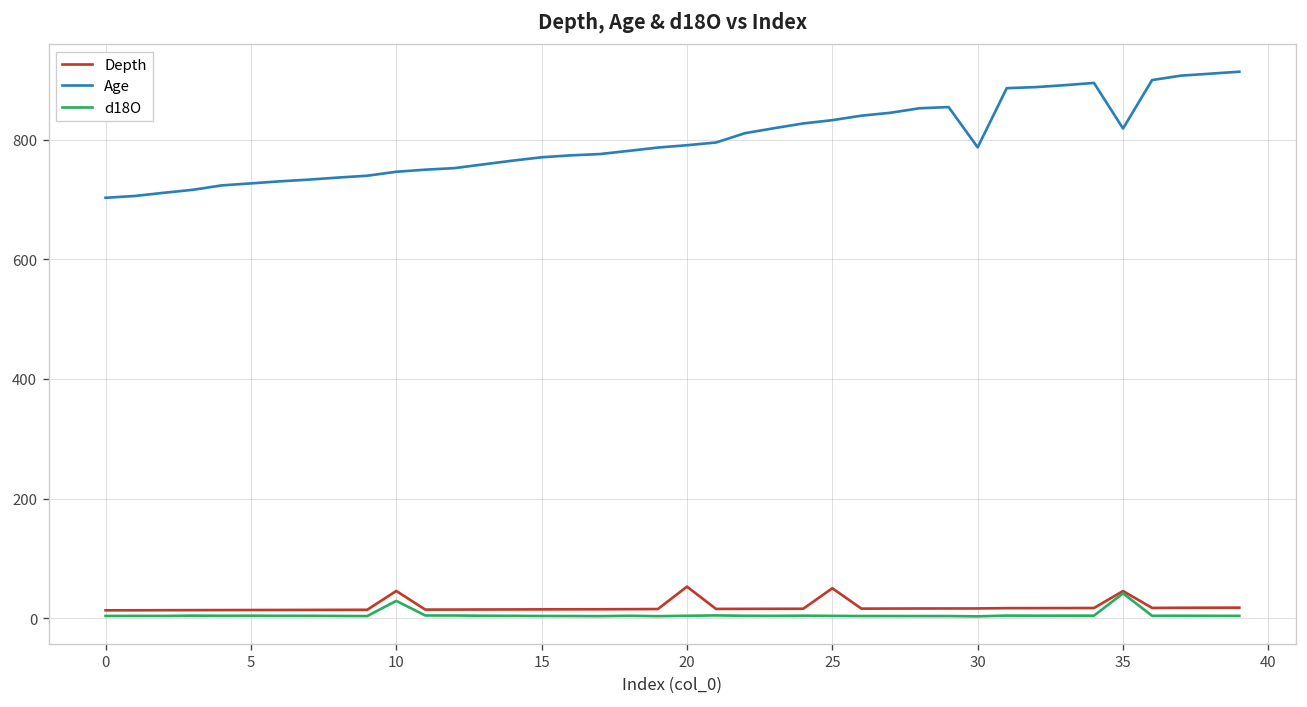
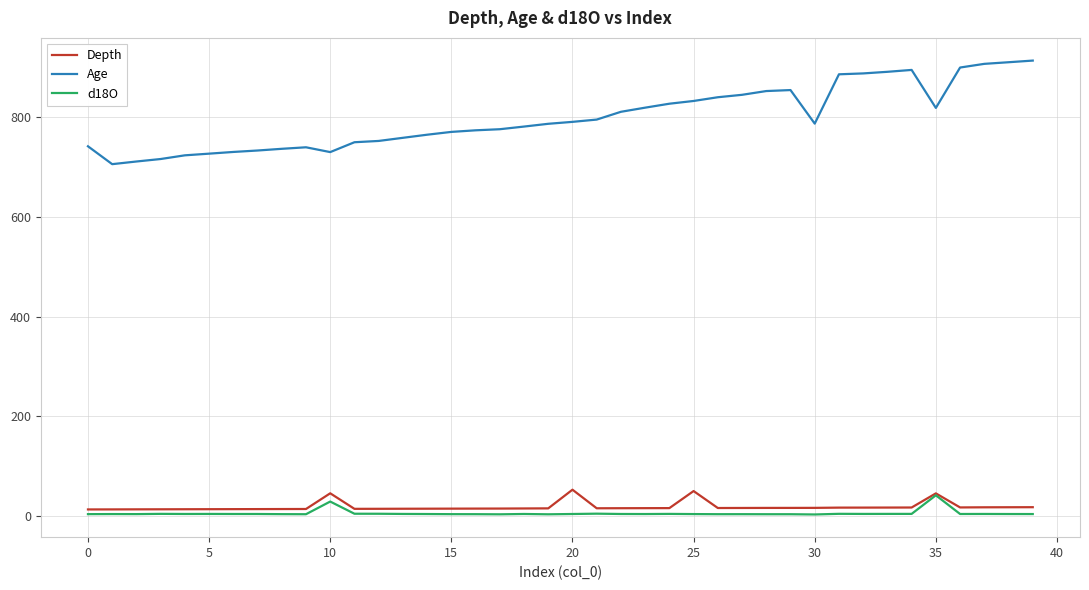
  {
    "Depth": {
      "0": 10,
      "5": 10,
      "10": 50,
      "15": 10,
      "20": 50,
      "25": 50,
      "30": 20
    },
    "Age": {
-     "0": 700,
+     "0": 740,
      "5": 730,
-     "10": 750,
+     "10": 730,
      "15": 770,
      "20": 790,
      "25": 830,
      "30": 790,
      "35": 820
    },
    "d18O": {
      "0": 0,
      "5": 0,
      "10": 30,
      "15": 0,
      "20": 0,
      "25": 0,
      "30": 0
    }
  }
